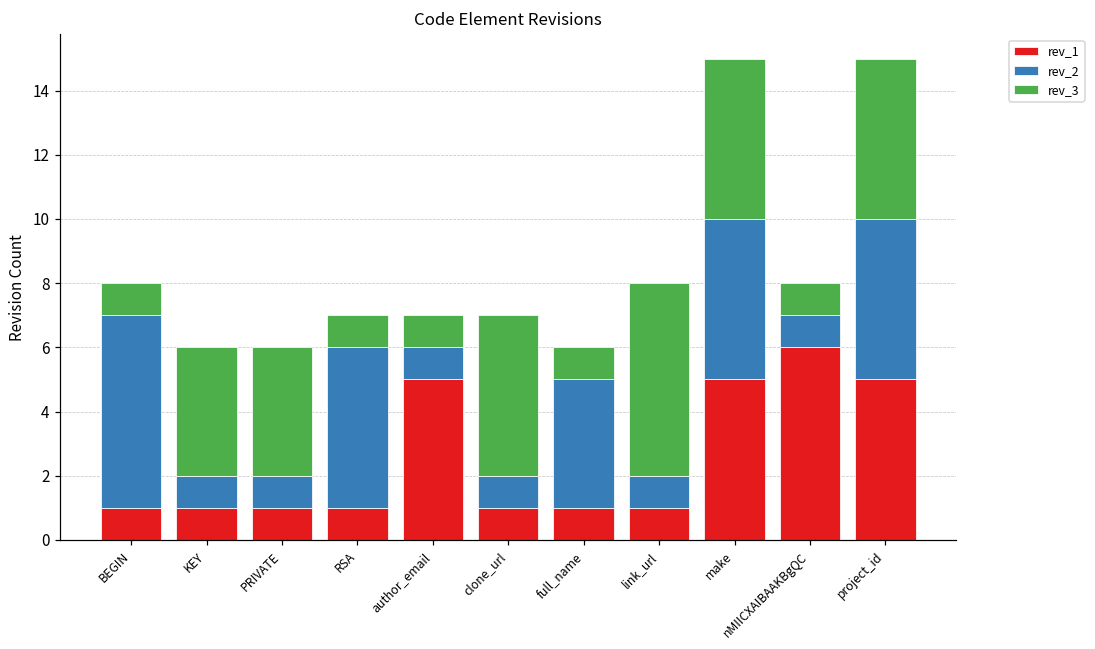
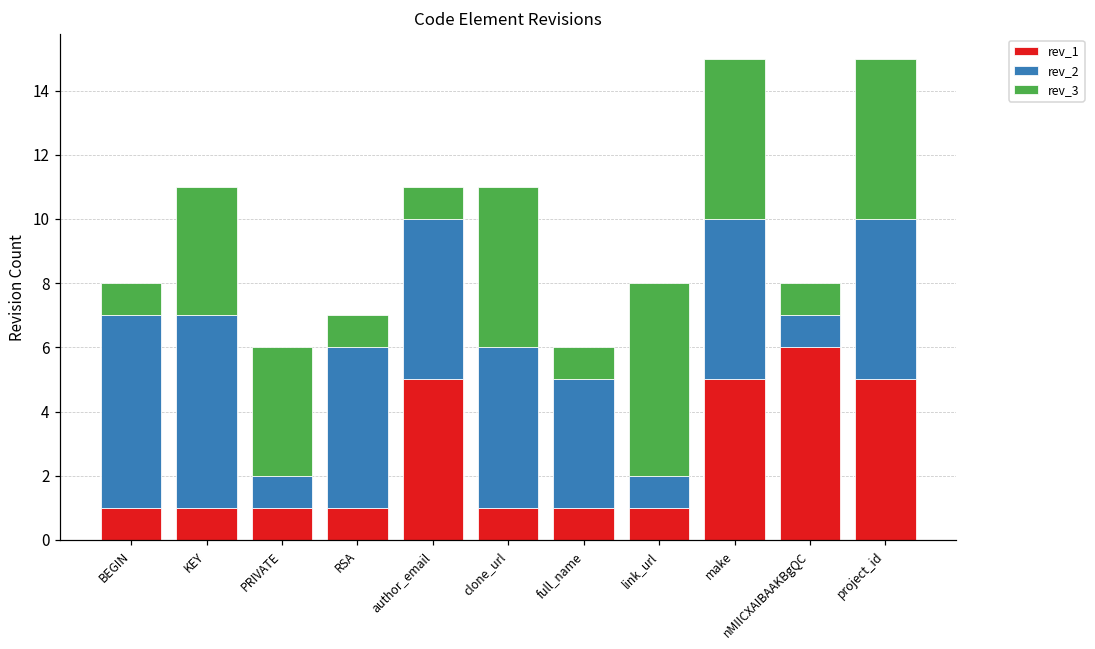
  {
    "rev_1": {
      "BEGIN": 1,
      "KEY": 1,
      "PRIVATE": 1,
      "RSA": 1,
      "author_email": 5,
      "clone_url": 1,
      "full_name": 1,
      "link_url": 1,
      "make": 5,
      "nMIICXAIBAAKBgQC": 6,
      "project_id": 5
    },
    "rev_2": {
      "BEGIN": 6,
-     "KEY": 1,
+     "KEY": 6,
      "PRIVATE": 1,
      "RSA": 5,
-     "author_email": 1,
-     "clone_url": 1,
+     "author_email": 5,
+     "clone_url": 5,
      "full_name": 4,
      "link_url": 1,
      "make": 5,
      "nMIICXAIBAAKBgQC": 1,
      "project_id": 5
    },
    "rev_3": {
      "BEGIN": 1,
      "KEY": 4,
      "PRIVATE": 4,
      "RSA": 1,
      "author_email": 1,
      "clone_url": 5,
      "full_name": 1,
      "link_url": 6,
      "make": 5,
      "nMIICXAIBAAKBgQC": 1,
      "project_id": 5
    }
  }
